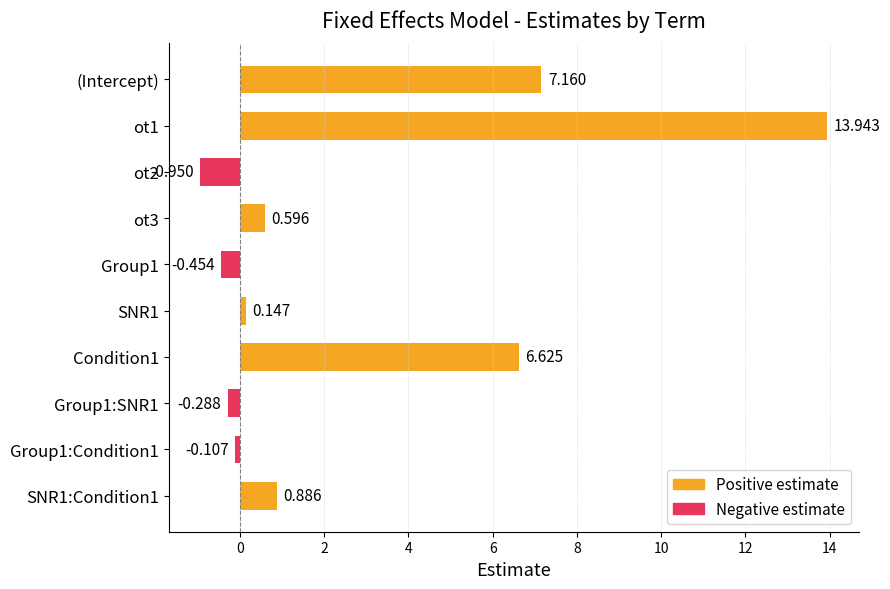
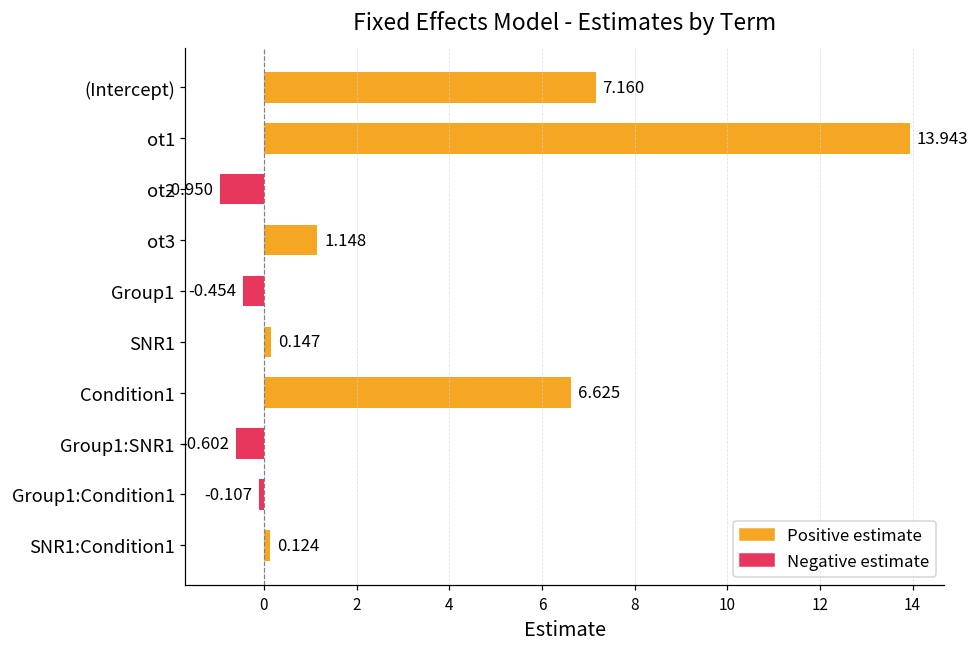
  {
    "(Intercept)": 7.160,
    "ot1": 13.943,
    "ot2": -0.950,
-   "ot3": 0.596,
+   "ot3": 1.148,
    "Group1": -0.454,
    "SNR1": 0.147,
    "Condition1": 6.625,
-   "Group1:SNR1": -0.288,
+   "Group1:SNR1": -0.602,
    "Group1:Condition1": -0.107,
-   "SNR1:Condition1": 0.886
+   "SNR1:Condition1": 0.124
  }
